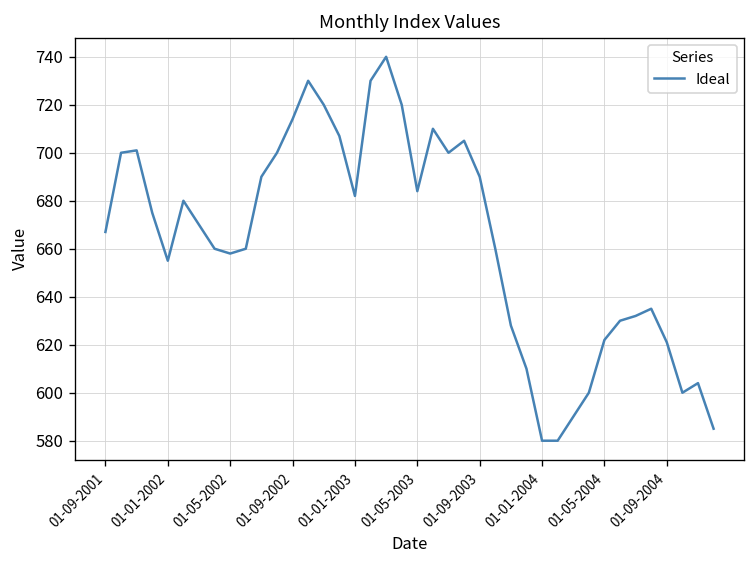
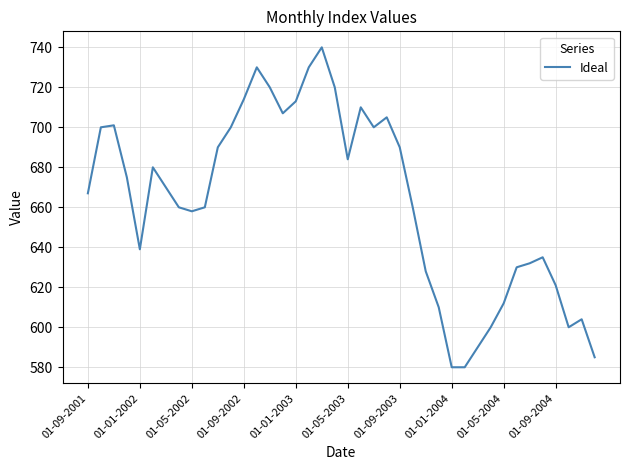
  {
    "01-09-2001": 667,
-   "01-01-2002": 655,
+   "01-01-2002": 639,
    "01-05-2002": 658,
    "01-09-2002": 714,
-   "01-01-2003": 682,
+   "01-01-2003": 713,
    "01-05-2003": 684,
    "01-09-2003": 690,
    "01-01-2004": 580,
-   "01-05-2004": 622,
+   "01-05-2004": 612,
    "01-09-2004": 621
  }
